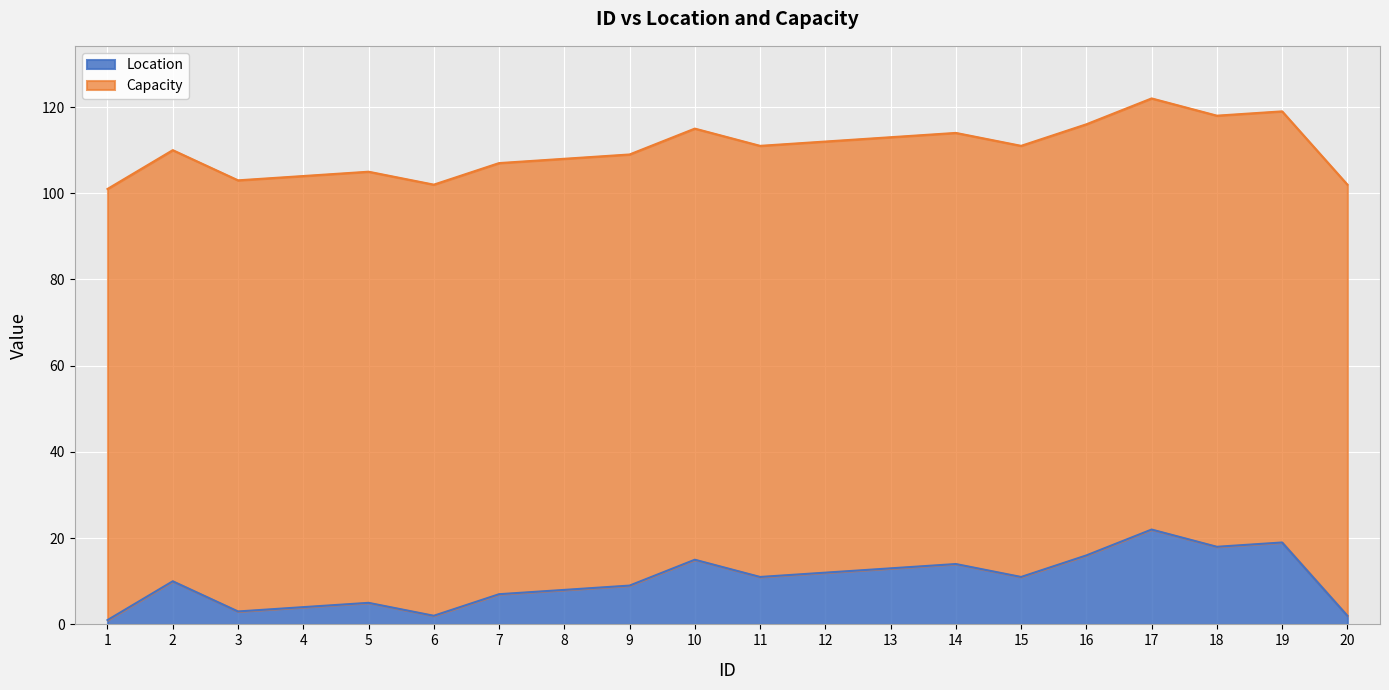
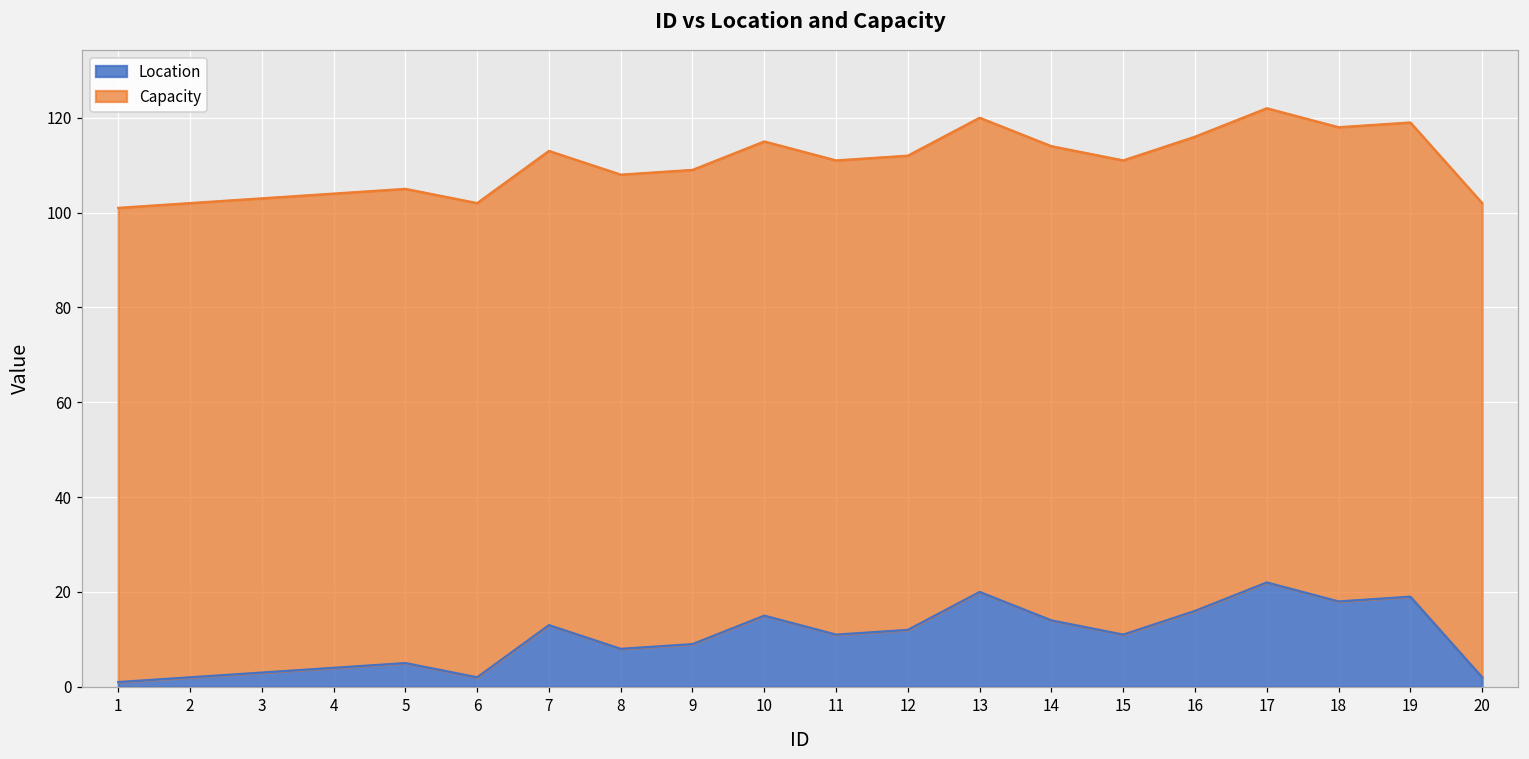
  {
    "Location": {
      "1": 1,
-     "2": 10,
+     "2": 2,
      "3": 3,
      "4": 4,
      "5": 5,
      "6": 2,
-     "7": 7,
+     "7": 13,
      "8": 8,
      "9": 9,
      "10": 15,
      "11": 11,
      "12": 12,
-     "13": 13,
+     "13": 20,
      "14": 14,
      "15": 11,
      "16": 16,
      "17": 22,
      "18": 18,
      "19": 19,
      "20": 2
    },
    "Capacity": {
      "1": 100,
      "2": 100,
      "3": 100,
      "4": 100,
      "5": 100,
      "6": 100,
      "7": 100,
      "8": 100,
      "9": 100,
      "10": 100,
      "11": 100,
      "12": 100,
      "13": 100,
      "14": 100,
      "15": 100,
      "16": 100,
      "17": 100,
      "18": 100,
      "19": 100,
      "20": 100
    }
  }
